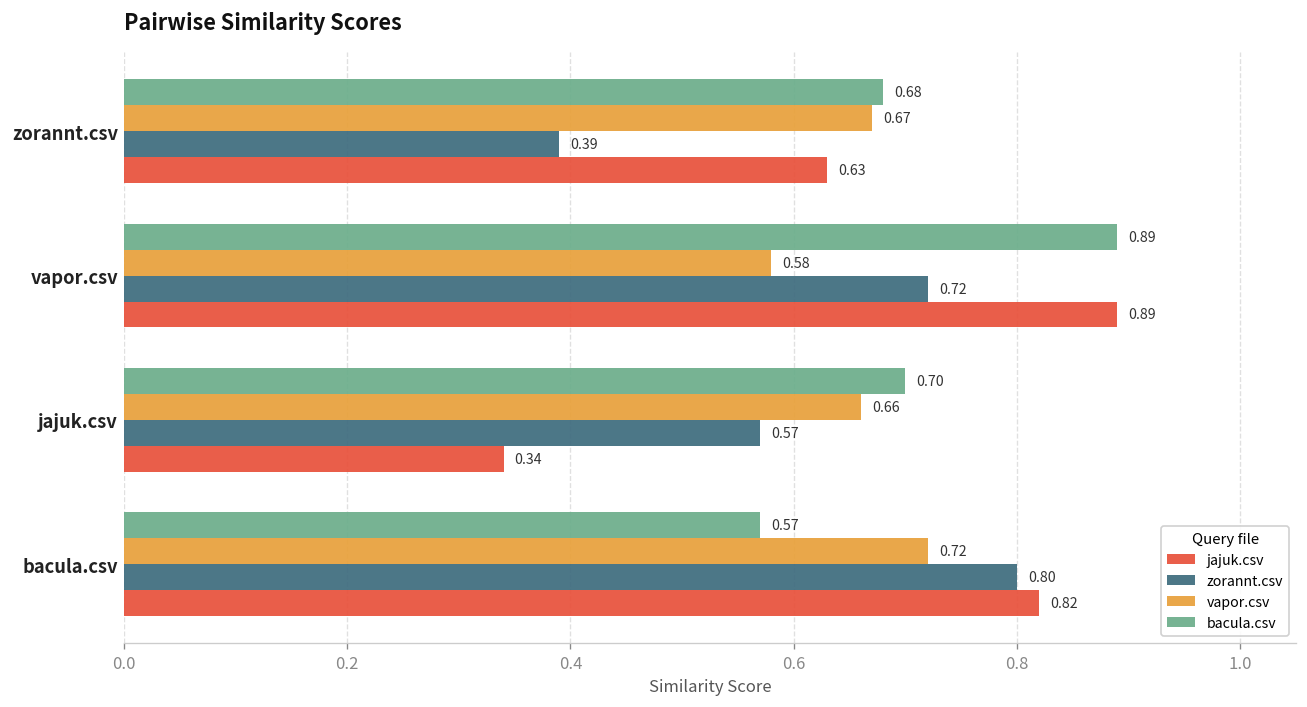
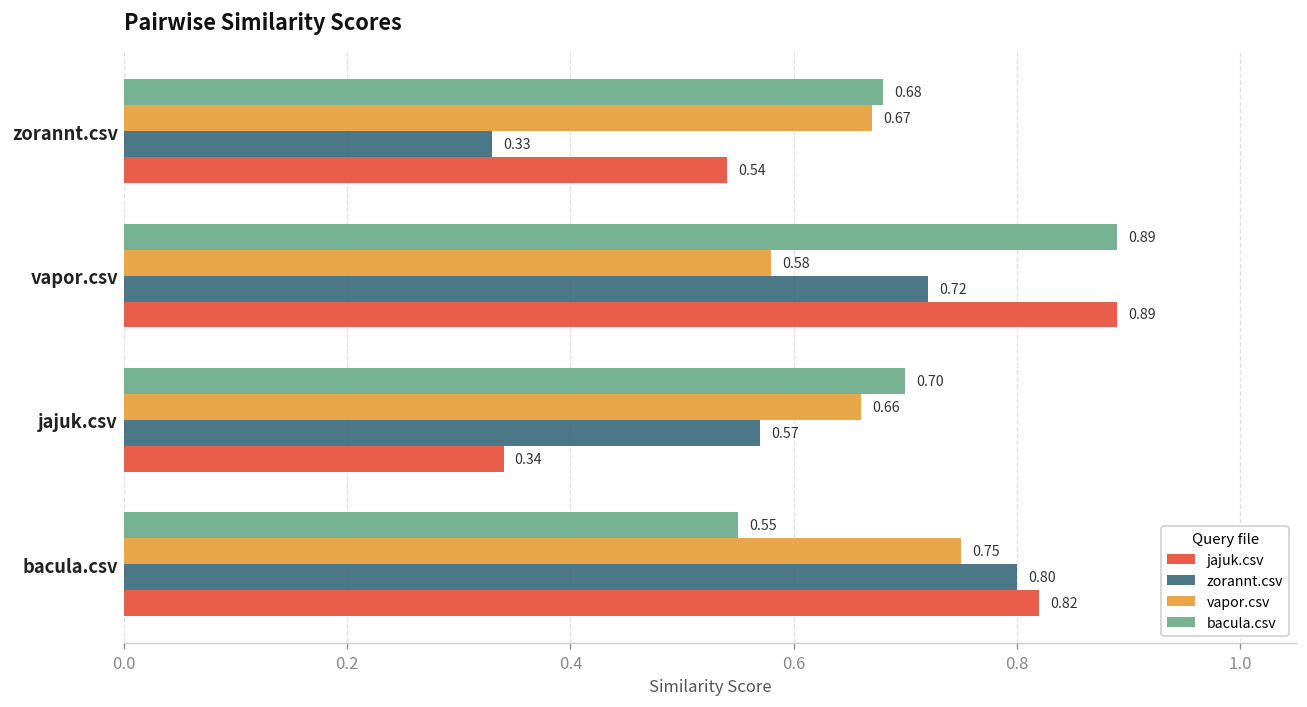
  {
    "jajuk.csv": {
-     "zorannt.csv": 0.63,
+     "zorannt.csv": 0.54,
      "vapor.csv": 0.89,
      "jajuk.csv": 0.34,
      "bacula.csv": 0.82
    },
    "zorannt.csv": {
-     "zorannt.csv": 0.39,
+     "zorannt.csv": 0.33,
      "vapor.csv": 0.72,
      "jajuk.csv": 0.57,
      "bacula.csv": 0.80
    },
    "vapor.csv": {
      "zorannt.csv": 0.67,
      "vapor.csv": 0.58,
      "jajuk.csv": 0.66,
-     "bacula.csv": 0.72
+     "bacula.csv": 0.75
    },
    "bacula.csv": {
      "zorannt.csv": 0.68,
      "vapor.csv": 0.89,
      "jajuk.csv": 0.70,
-     "bacula.csv": 0.57
+     "bacula.csv": 0.55
    }
  }
